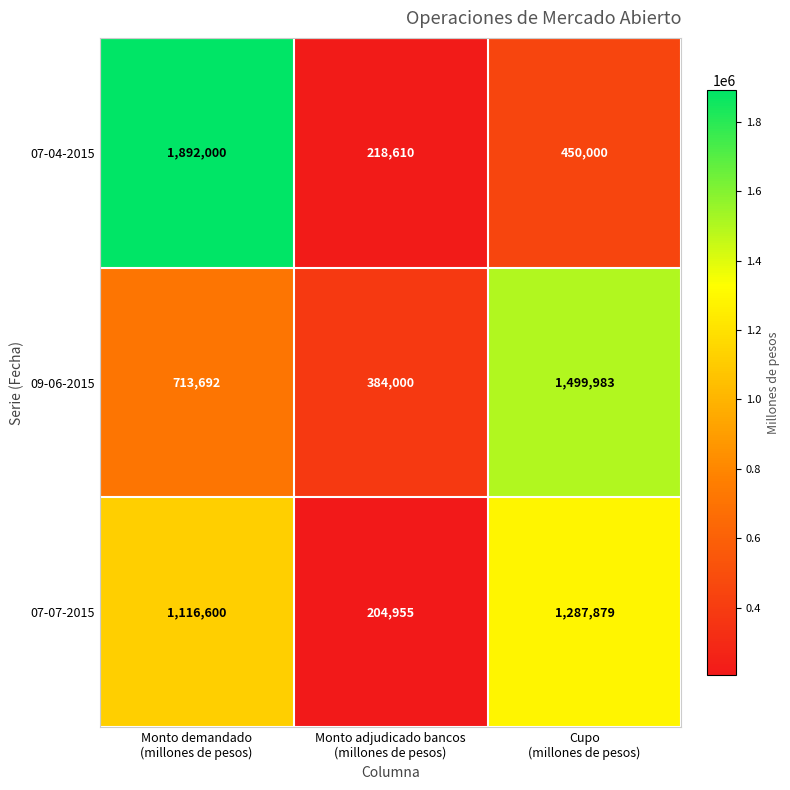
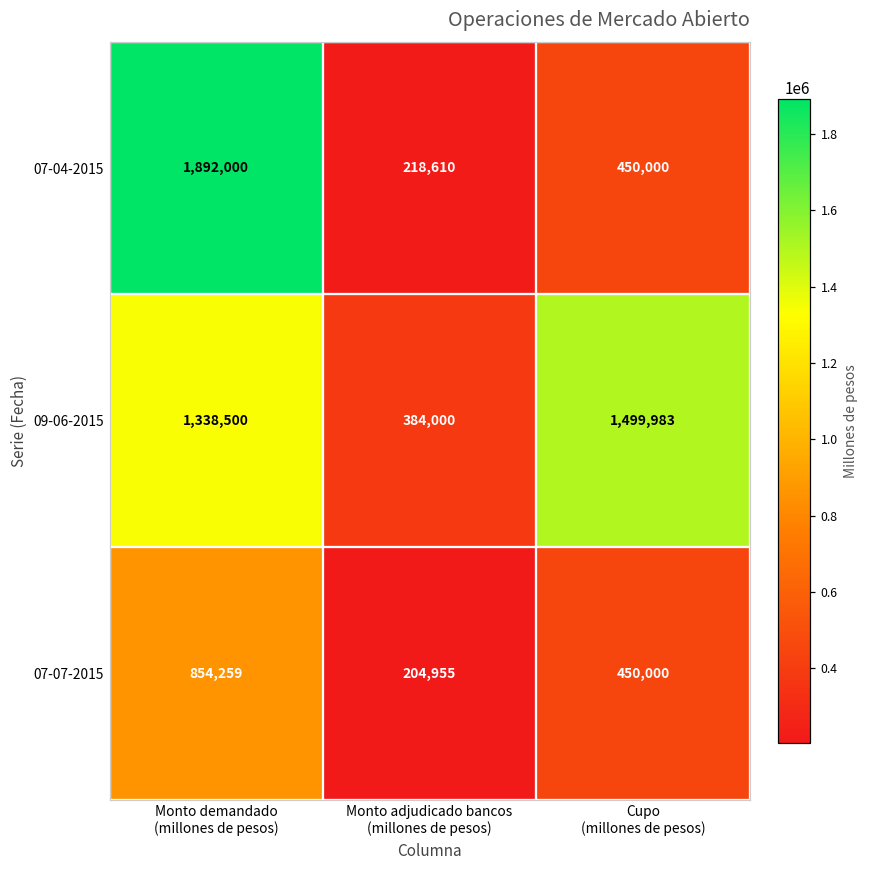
  {
    "07-04-2015": {
      "Monto demandado (millones de pesos)": "1,892,000",
      "Monto adjudicado bancos (millones de pesos)": "218,610",
      "Cupo (millones de pesos)": "450,000"
    },
    "09-06-2015": {
-     "Monto demandado (millones de pesos)": "713,692",
+     "Monto demandado (millones de pesos)": "1,338,500",
      "Monto adjudicado bancos (millones de pesos)": "384,000",
      "Cupo (millones de pesos)": "1,499,983"
    },
    "07-07-2015": {
-     "Monto demandado (millones de pesos)": "1,116,600",
+     "Monto demandado (millones de pesos)": "854,259",
      "Monto adjudicado bancos (millones de pesos)": "204,955",
-     "Cupo (millones de pesos)": "1,287,879"
+     "Cupo (millones de pesos)": "450,000"
    }
  }
